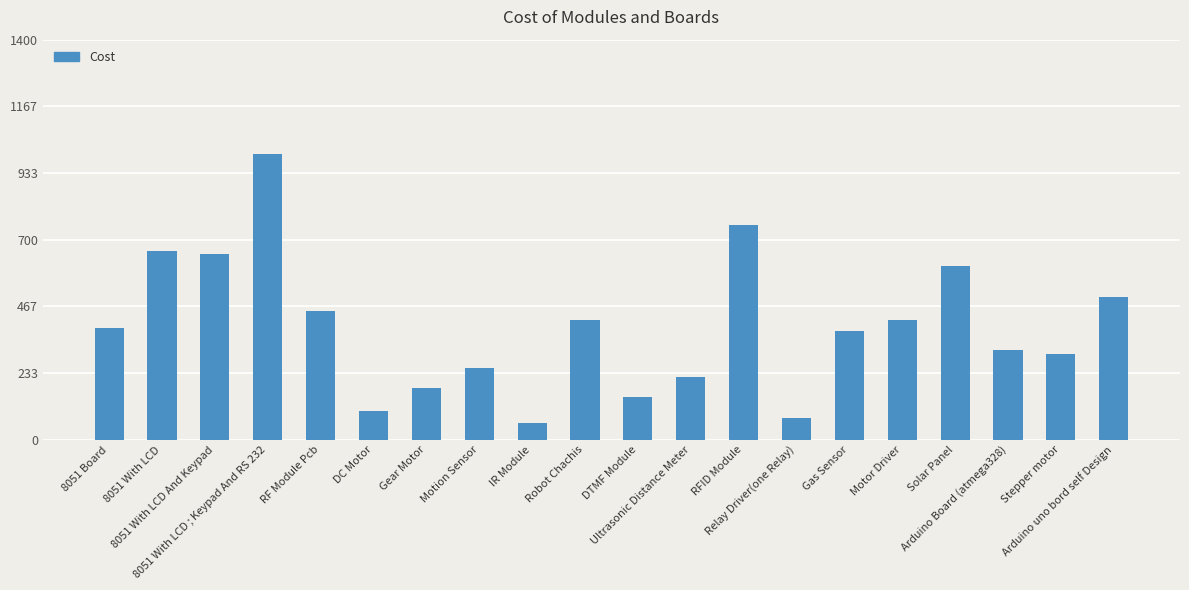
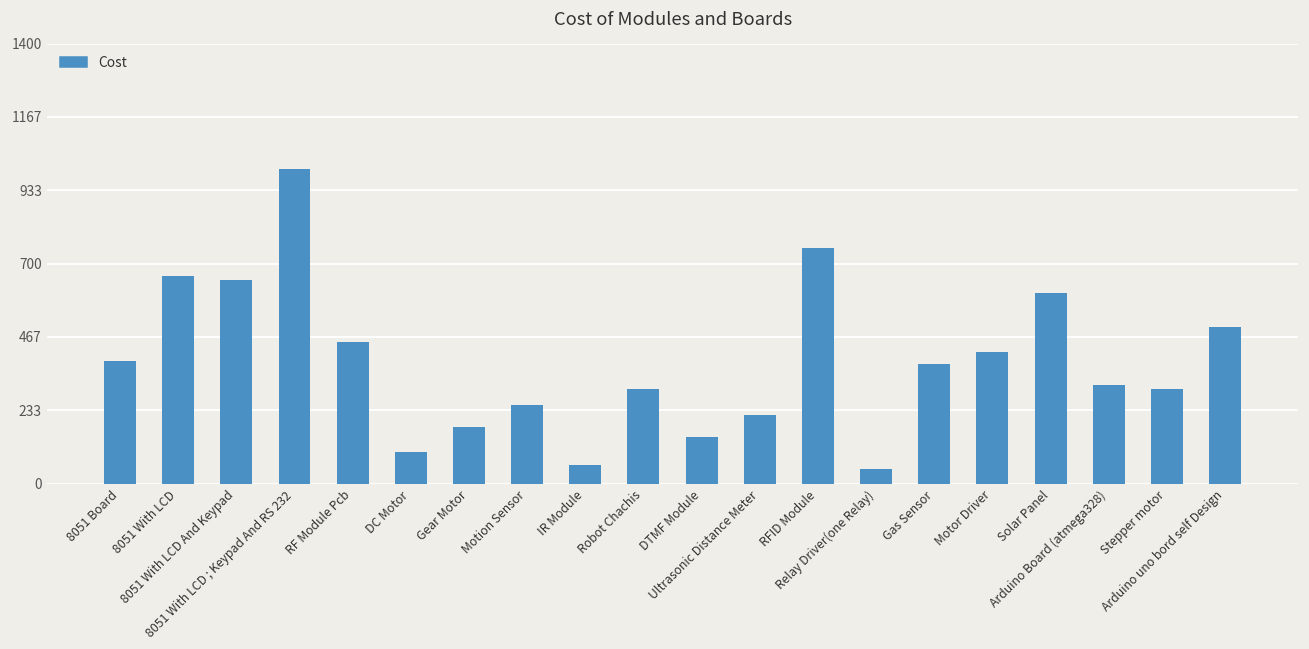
  {
    "8051 Board": 390,
    "8051 With LCD": 660,
    "8051 With LCD And Keypad": 650,
    "8051 With LCD ; Keypad And RS 232": 1000,
    "RF Module Pcb": 450,
    "DC Motor": 100,
    "Gear Motor": 180,
    "Motion Sensor": 250,
    "IR Module": 60,
-   "Robot Chachis": 420,
+   "Robot Chachis": 300,
    "DTMF Module": 150,
    "Ultrasonic Distance Meter": 220,
    "RFID Module": 750,
-   "Relay Driver(one Relay)": 80,
+   "Relay Driver(one Relay)": 50,
    "Gas Sensor": 380,
    "Motor Driver": 420,
    "Solar Panel": 610,
    "Arduino Board (atmega328)": 310,
    "Stepper motor": 300,
    "Arduino uno bord self Design": 500
  }
